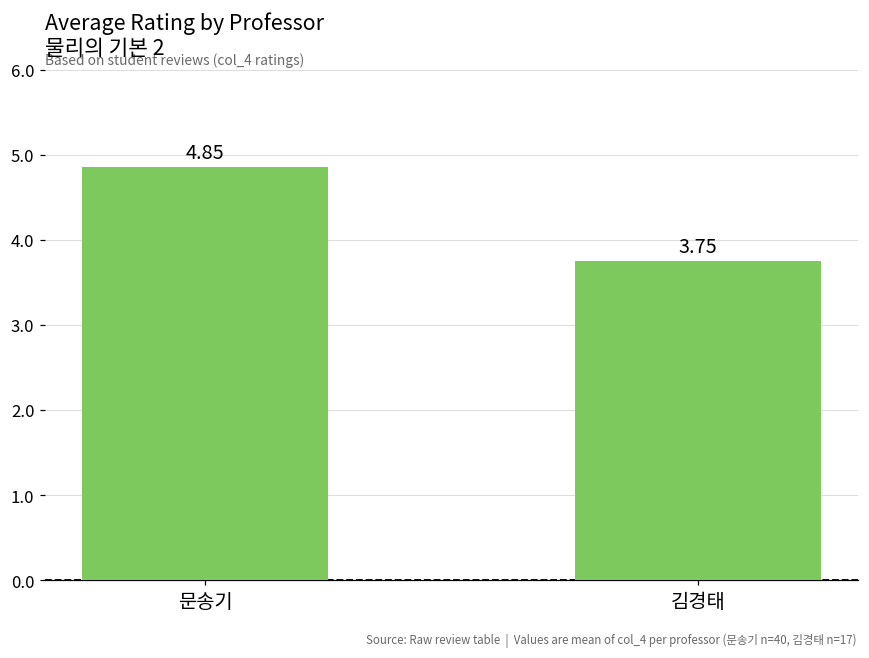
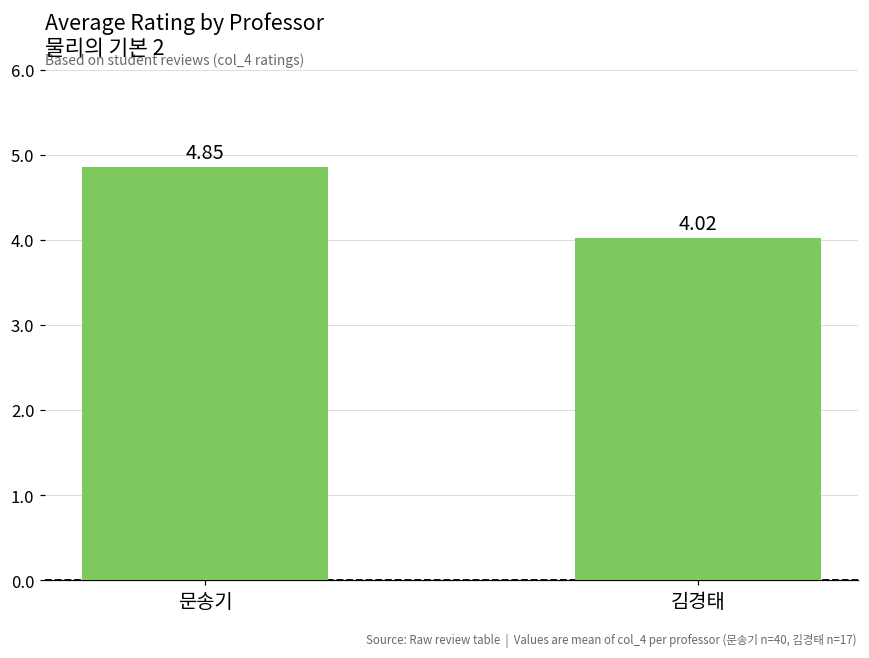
  {
    "문송기": 4.85,
-   "김경태": 3.75
+   "김경태": 4.02
  }
